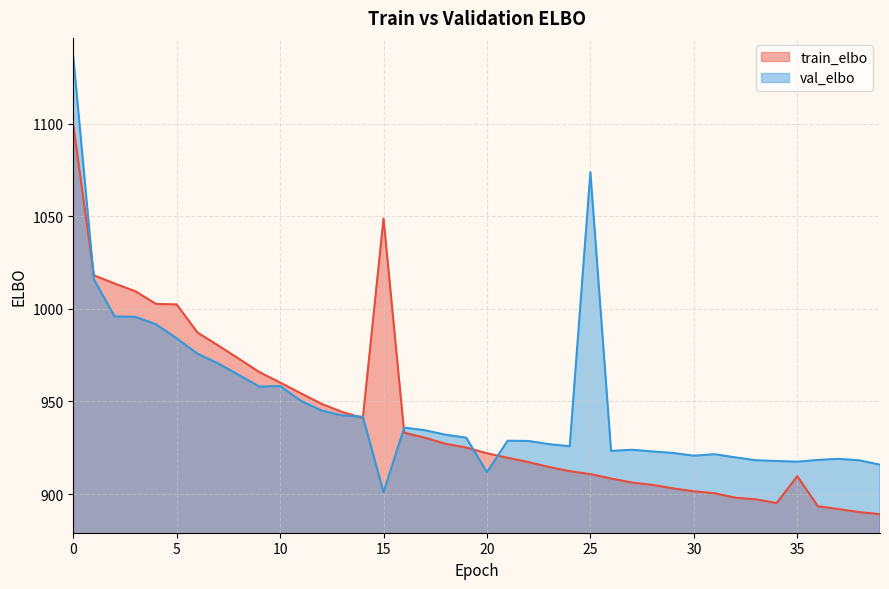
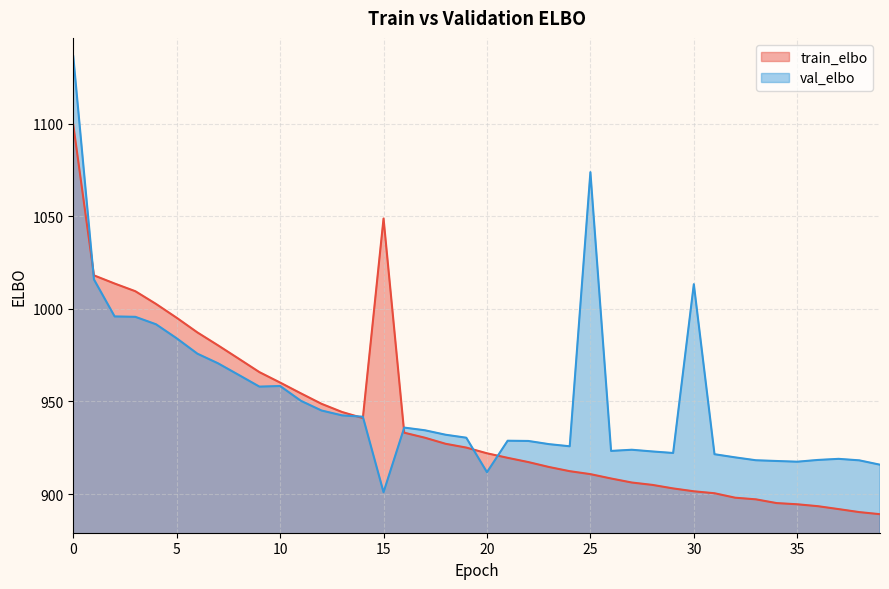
  {
    "train_elbo": {
      "0": 1099,
-     "5": 1002,
+     "5": 995,
      "10": 960,
      "15": 1049,
      "20": 922,
      "25": 911,
      "30": 901,
-     "35": 910
+     "35": 894
    },
    "val_elbo": {
      "0": 1136,
      "5": 984,
      "10": 958,
      "15": 901,
      "20": 912,
      "25": 1074,
-     "30": 921,
+     "30": 1013,
      "35": 917
    }
  }
